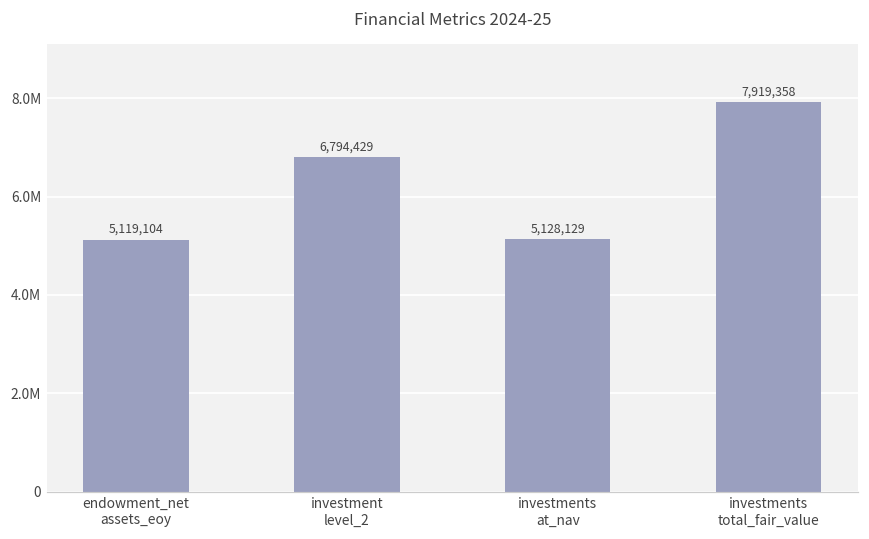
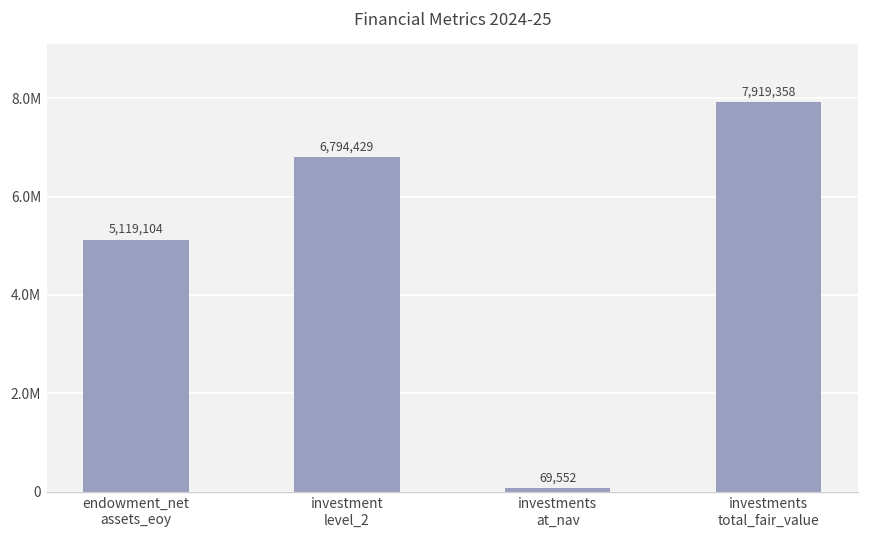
  {
    "endowment_net assets_eoy": "5,119,104",
    "investment level_2": "6,794,429",
-   "investments at_nav": "5,128,129",
+   "investments at_nav": "69,552",
    "investments total_fair_value": "7,919,358"
  }
